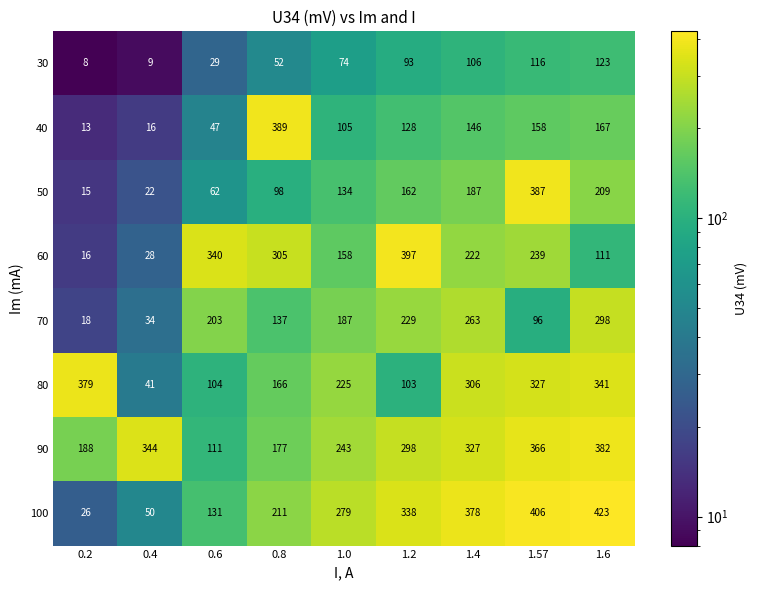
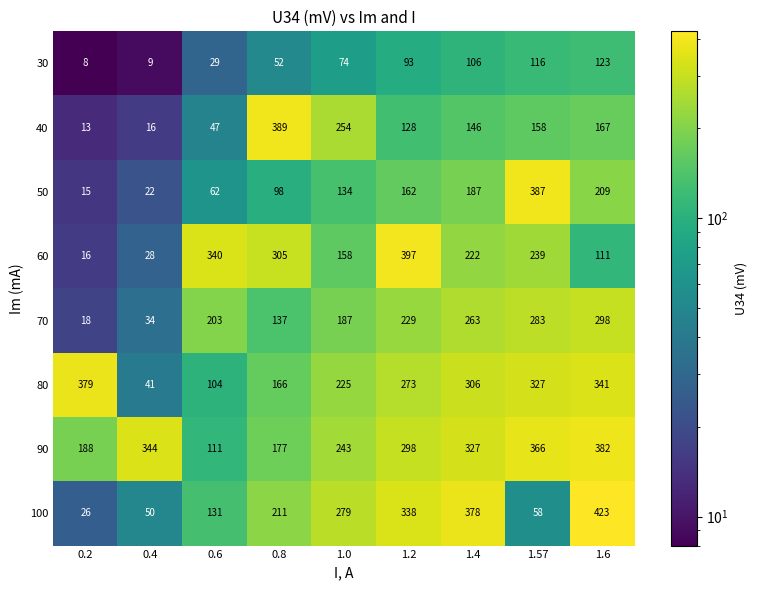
  {
    "30": {
      "0.2": 8,
      "0.4": 9,
      "0.6": 29,
      "0.8": 52,
      "1.0": 74,
      "1.2": 93,
      "1.4": 106,
      "1.57": 116,
      "1.6": 123
    },
    "40": {
      "0.2": 13,
      "0.4": 16,
      "0.6": 47,
      "0.8": 389,
-     "1.0": 105,
+     "1.0": 254,
      "1.2": 128,
      "1.4": 146,
      "1.57": 158,
      "1.6": 167
    },
    "50": {
      "0.2": 15,
      "0.4": 22,
      "0.6": 62,
      "0.8": 98,
      "1.0": 134,
      "1.2": 162,
      "1.4": 187,
      "1.57": 387,
      "1.6": 209
    },
    "60": {
      "0.2": 16,
      "0.4": 28,
      "0.6": 340,
      "0.8": 305,
      "1.0": 158,
      "1.2": 397,
      "1.4": 222,
      "1.57": 239,
      "1.6": 111
    },
    "70": {
      "0.2": 18,
      "0.4": 34,
      "0.6": 203,
      "0.8": 137,
      "1.0": 187,
      "1.2": 229,
      "1.4": 263,
-     "1.57": 96,
+     "1.57": 283,
      "1.6": 298
    },
    "80": {
      "0.2": 379,
      "0.4": 41,
      "0.6": 104,
      "0.8": 166,
      "1.0": 225,
-     "1.2": 103,
+     "1.2": 273,
      "1.4": 306,
      "1.57": 327,
      "1.6": 341
    },
    "90": {
      "0.2": 188,
      "0.4": 344,
      "0.6": 111,
      "0.8": 177,
      "1.0": 243,
      "1.2": 298,
      "1.4": 327,
      "1.57": 366,
      "1.6": 382
    },
    "100": {
      "0.2": 26,
      "0.4": 50,
      "0.6": 131,
      "0.8": 211,
      "1.0": 279,
      "1.2": 338,
      "1.4": 378,
-     "1.57": 406,
+     "1.57": 58,
      "1.6": 423
    }
  }
